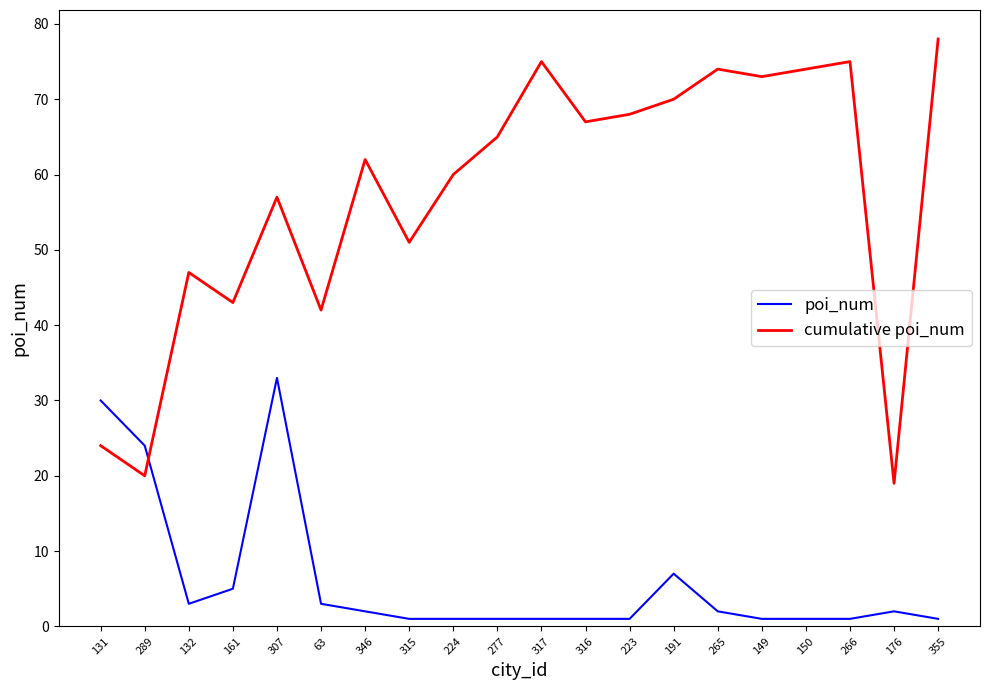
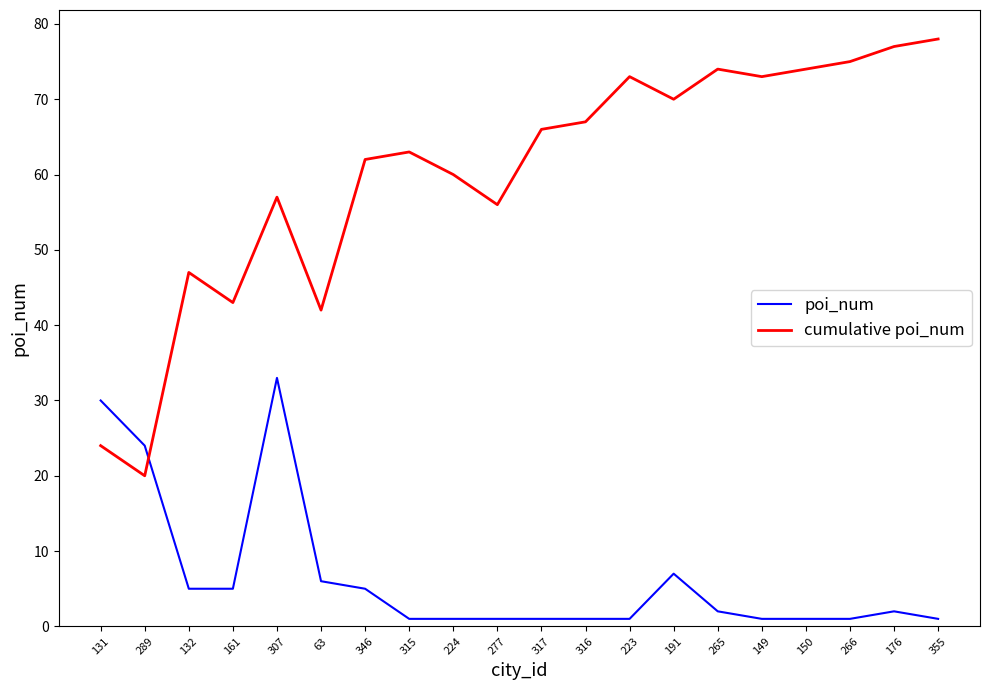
  {
    "poi_num": {
      "131": 30,
      "289": 24,
-     "132": 3,
+     "132": 5,
      "161": 5,
      "307": 33,
-     "63": 3,
-     "346": 2,
+     "63": 6,
+     "346": 5,
      "315": 1,
      "224": 1,
      "277": 1,
      "317": 1,
      "316": 1,
      "223": 1,
      "191": 7,
      "265": 2,
      "149": 1,
      "150": 1,
      "266": 1,
      "176": 2,
      "355": 1
    },
    "cumulative poi_num": {
      "131": 24,
      "289": 20,
      "132": 47,
      "161": 43,
      "307": 57,
      "63": 42,
      "346": 62,
-     "315": 51,
+     "315": 63,
      "224": 60,
-     "277": 65,
-     "317": 75,
+     "277": 56,
+     "317": 66,
      "316": 67,
-     "223": 68,
+     "223": 73,
      "191": 70,
      "265": 74,
      "149": 73,
      "150": 74,
      "266": 75,
-     "176": 19,
+     "176": 77,
      "355": 78
    }
  }
